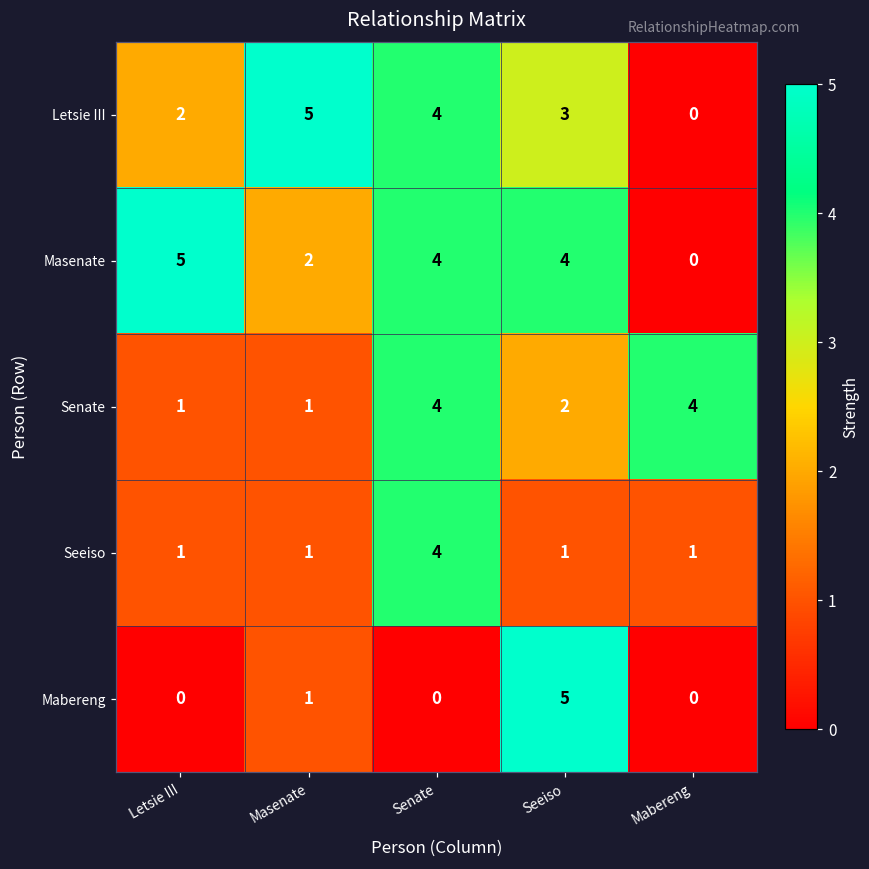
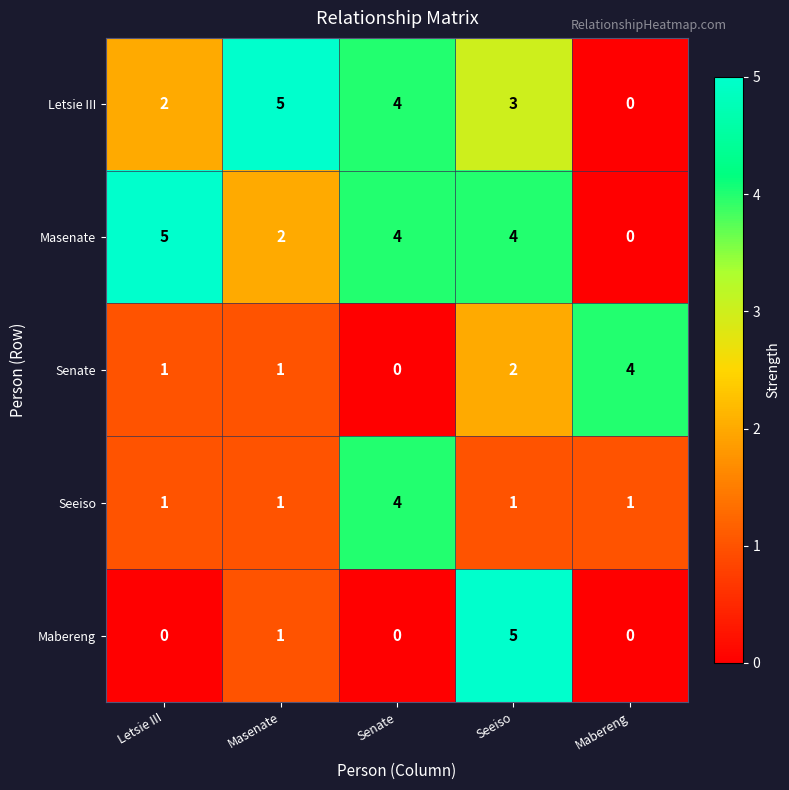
  {
    "Letsie III": {
      "Letsie III": 2,
      "Masenate": 5,
      "Senate": 4,
      "Seeiso": 3,
      "Mabereng": 0
    },
    "Masenate": {
      "Letsie III": 5,
      "Masenate": 2,
      "Senate": 4,
      "Seeiso": 4,
      "Mabereng": 0
    },
    "Senate": {
      "Letsie III": 1,
      "Masenate": 1,
-     "Senate": 4,
+     "Senate": 0,
      "Seeiso": 2,
      "Mabereng": 4
    },
    "Seeiso": {
      "Letsie III": 1,
      "Masenate": 1,
      "Senate": 4,
      "Seeiso": 1,
      "Mabereng": 1
    },
    "Mabereng": {
      "Letsie III": 0,
      "Masenate": 1,
      "Senate": 0,
      "Seeiso": 5,
      "Mabereng": 0
    }
  }
